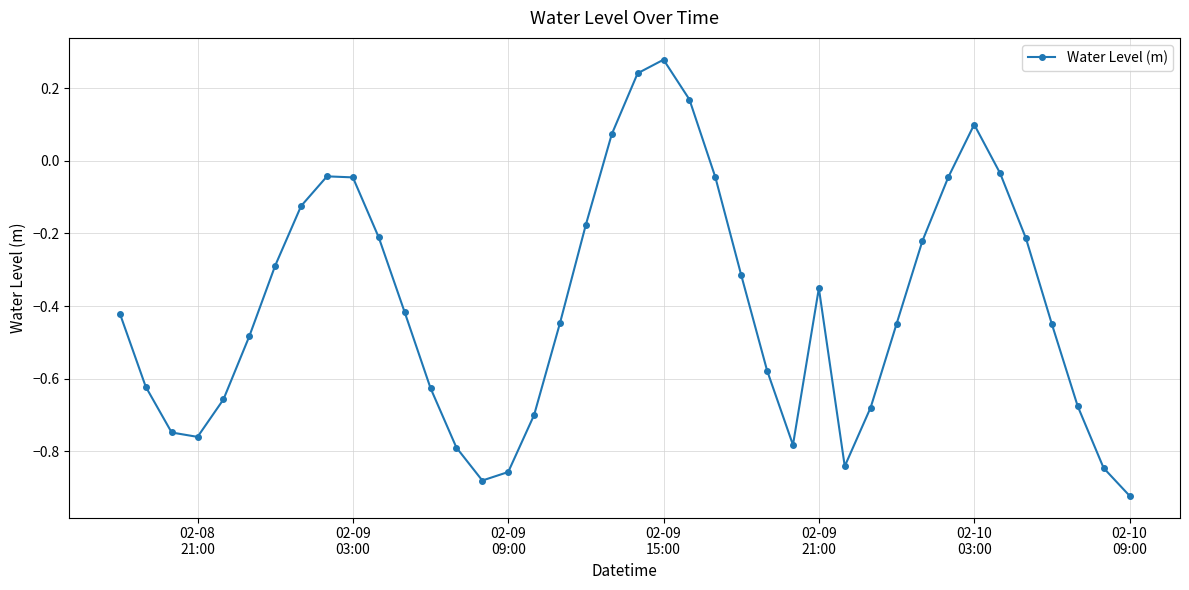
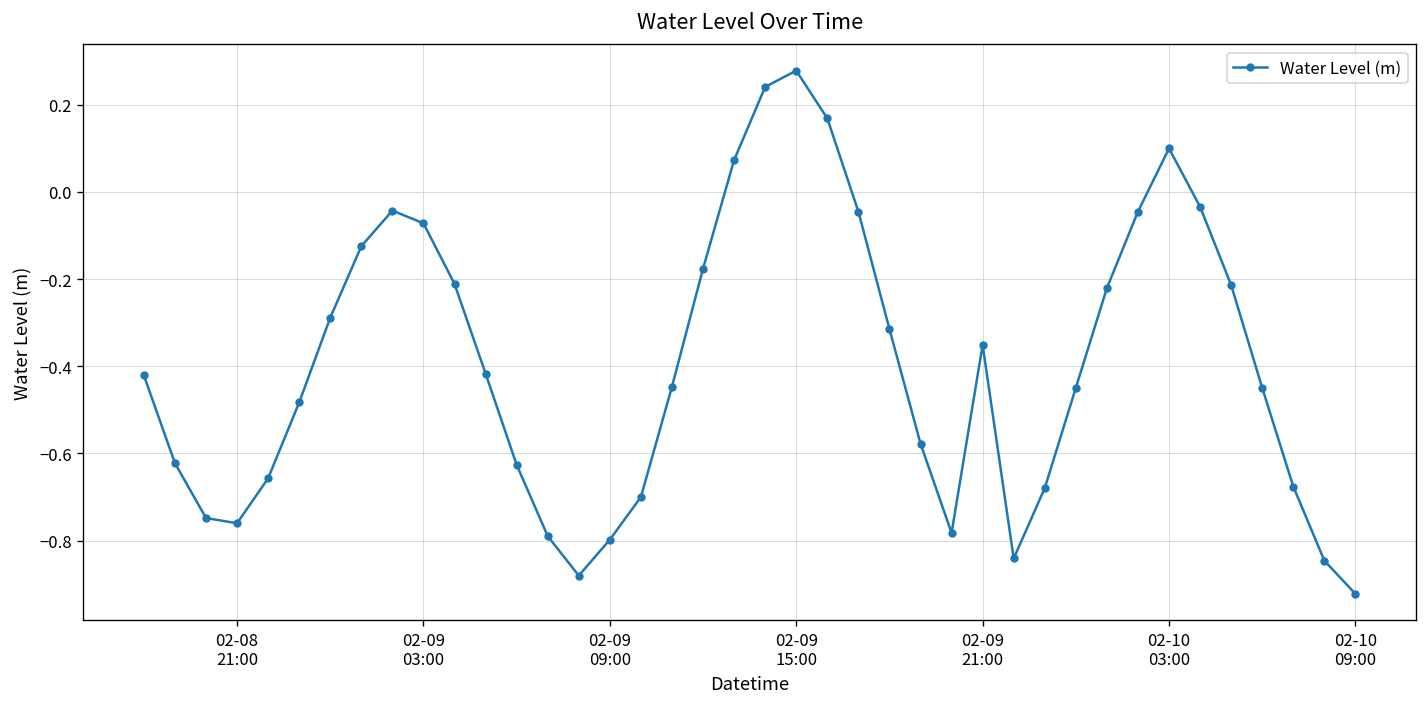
  {
    "02-08 21:00": -0.76,
-   "02-09 03:00": -0.05,
-   "02-09 09:00": -0.86,
+   "02-09 03:00": -0.07,
+   "02-09 09:00": -0.80,
    "02-09 15:00": 0.28,
    "02-09 21:00": -0.35,
    "02-10 03:00": 0.10,
    "02-10 09:00": -0.92
  }
